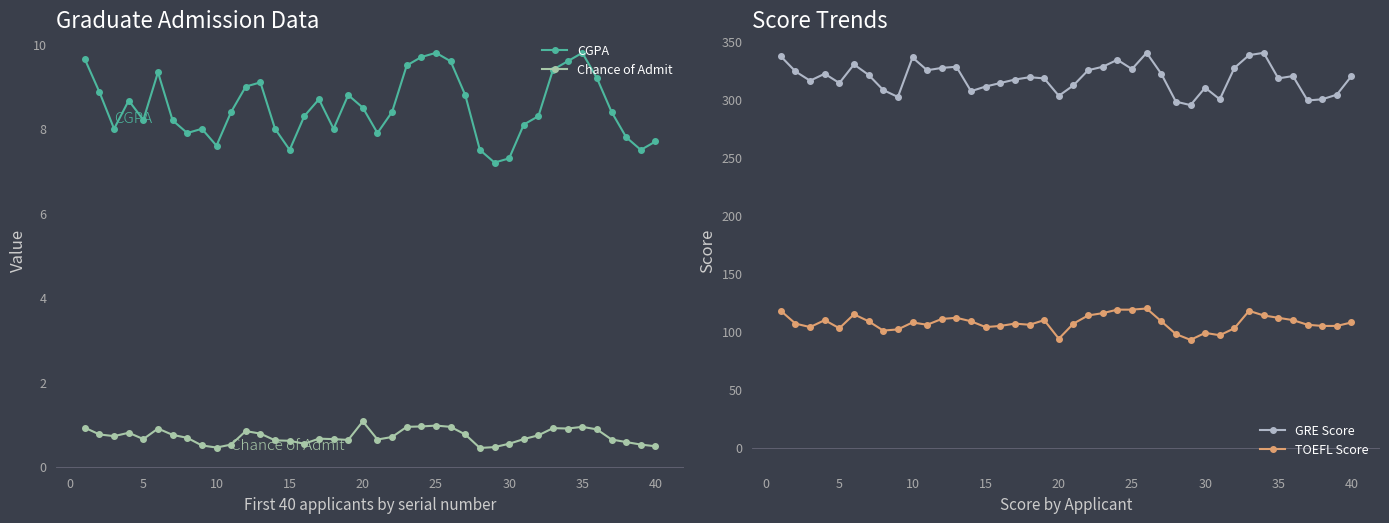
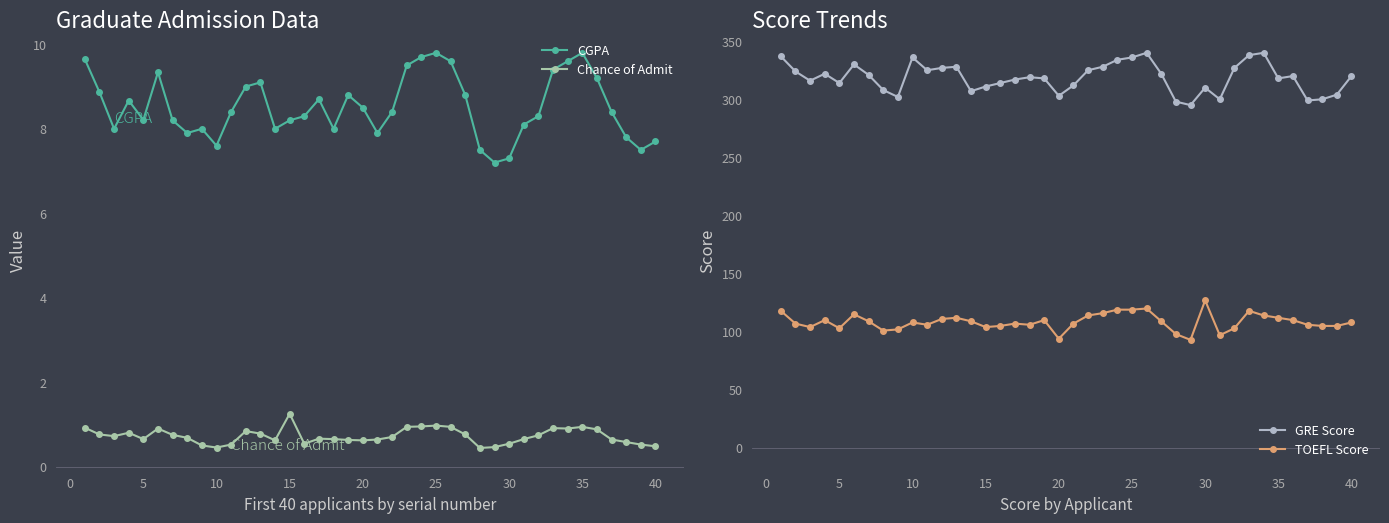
  {
    "Graduate Admission Data": {
      "CGPA": {
        "5": 8.2,
        "10": 7.6,
-       "15": 7.5,
+       "15": 8.2,
        "20": 8.5,
        "25": 9.8,
        "30": 7.3,
        "35": 9.8,
        "40": 7.7
      },
      "Chance of Admit": {
        "5": 0.7,
        "10": 0.5,
-       "15": 0.6,
-       "20": 1.1,
+       "15": 1.3,
+       "20": 0.6,
        "25": 1.0,
        "30": 0.5,
        "35": 0.9,
        "40": 0.5
      }
    },
    "Score Trends": {
      "GRE Score": {
        "5": 314,
        "10": 336,
        "15": 311,
        "20": 303,
-       "25": 326,
+       "25": 336,
        "30": 310,
        "35": 318,
        "40": 320
      },
      "TOEFL Score": {
        "5": 103,
        "10": 108,
        "15": 104,
        "20": 94,
        "25": 119,
-       "30": 99,
+       "30": 127,
        "35": 112,
        "40": 108
      }
    }
  }
